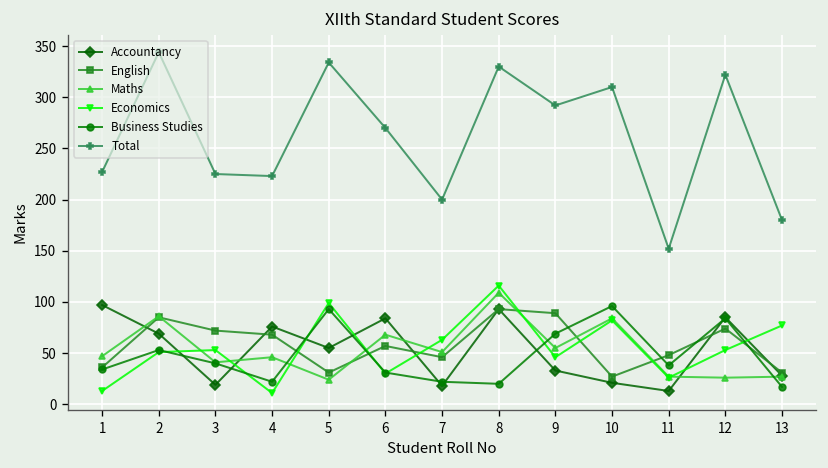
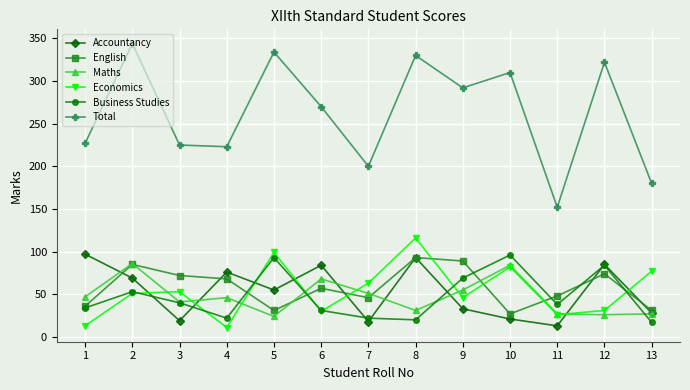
  {
    "Maths": {
      "1": 50,
      "4": 50,
      "5": 20,
      "6": 70,
      "7": 50,
-     "8": 110,
+     "8": 30,
      "9": 60,
      "12": 30
    },
    "Economics": {
      "1": 10,
      "3": 50,
      "4": 10,
      "5": 100,
      "7": 60,
      "8": 120,
      "9": 50,
-     "12": 50,
+     "12": 30,
      "13": 80
    }
  }
